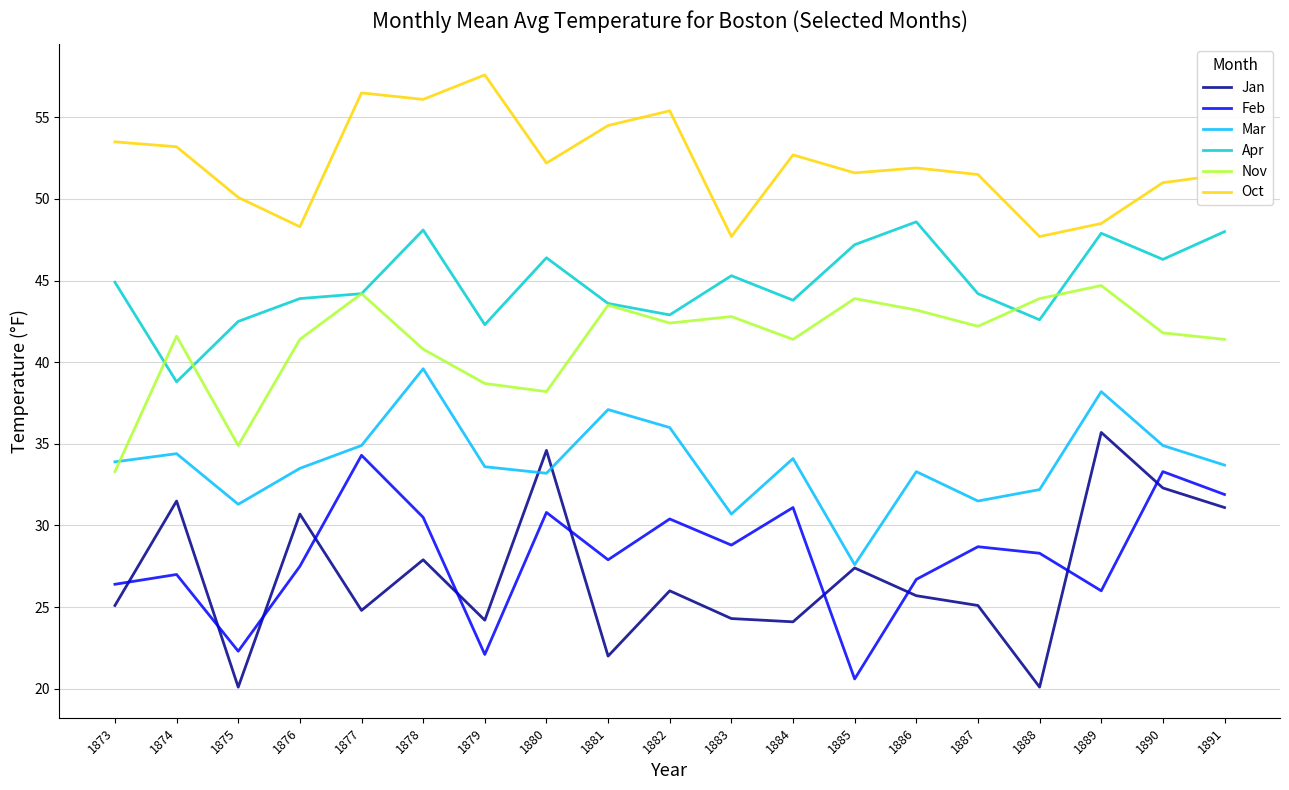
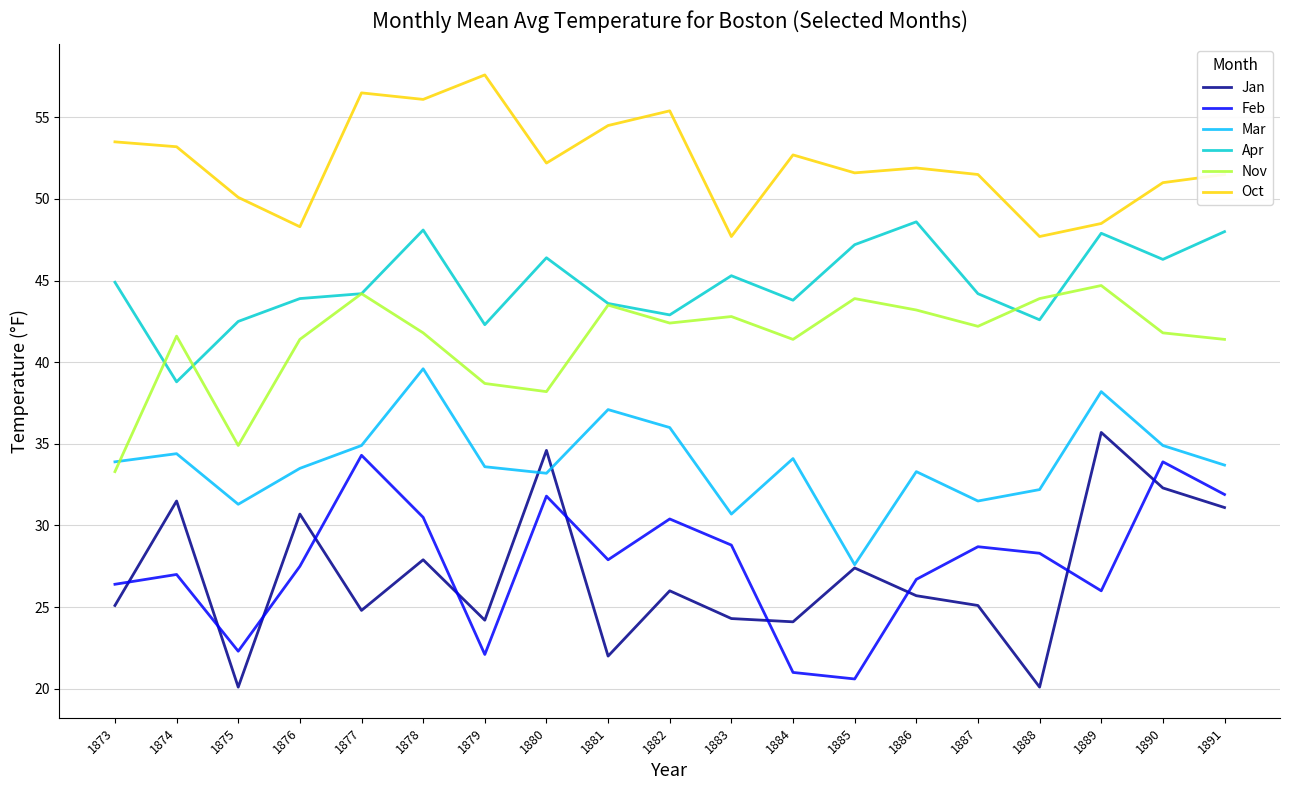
  {
    "Jan": {
      "1873": 25.1,
      "1874": 31.5,
      "1875": 20.1,
      "1876": 30.7,
      "1877": 24.8,
      "1878": 27.9,
      "1879": 24.2,
      "1880": 34.6,
      "1881": 22.0,
      "1882": 26.0,
      "1883": 24.3,
      "1884": 24.1,
      "1885": 27.4,
      "1886": 25.7,
      "1887": 25.1,
      "1888": 20.1,
      "1889": 35.7,
      "1890": 32.3,
      "1891": 31.1
    },
    "Feb": {
      "1873": 26.4,
      "1874": 27.0,
      "1875": 22.3,
      "1876": 27.5,
      "1877": 34.3,
      "1878": 30.5,
      "1879": 22.1,
-     "1880": 30.8,
+     "1880": 31.8,
      "1881": 27.9,
      "1882": 30.4,
      "1883": 28.8,
-     "1884": 31.1,
+     "1884": 21.0,
      "1885": 20.6,
      "1886": 26.7,
      "1887": 28.7,
      "1888": 28.3,
      "1889": 26.0,
-     "1890": 33.3,
+     "1890": 33.9,
      "1891": 31.9
    },
    "Nov": {
      "1873": 33.3,
      "1874": 41.6,
      "1875": 34.9,
      "1876": 41.4,
-     "1878": 40.8,
+     "1878": 41.8,
      "1879": 38.7,
      "1880": 38.2,
      "1882": 42.4,
      "1883": 42.8,
      "1884": 41.4,
      "1885": 43.9,
      "1886": 43.2,
      "1887": 42.2,
      "1888": 43.9,
      "1889": 44.7,
      "1890": 41.8,
      "1891": 41.4
    },
    "Oct": {
      "1873": 53.5,
      "1874": 53.2,
      "1875": 50.1,
      "1876": 48.3,
      "1877": 56.5,
      "1878": 56.1,
      "1879": 57.6,
      "1880": 52.2,
      "1881": 54.5,
      "1882": 55.4,
      "1883": 47.7,
      "1884": 52.7,
      "1885": 51.6,
      "1886": 51.9,
      "1887": 51.5,
      "1888": 47.7,
      "1889": 48.5,
      "1890": 51.0
    }
  }
